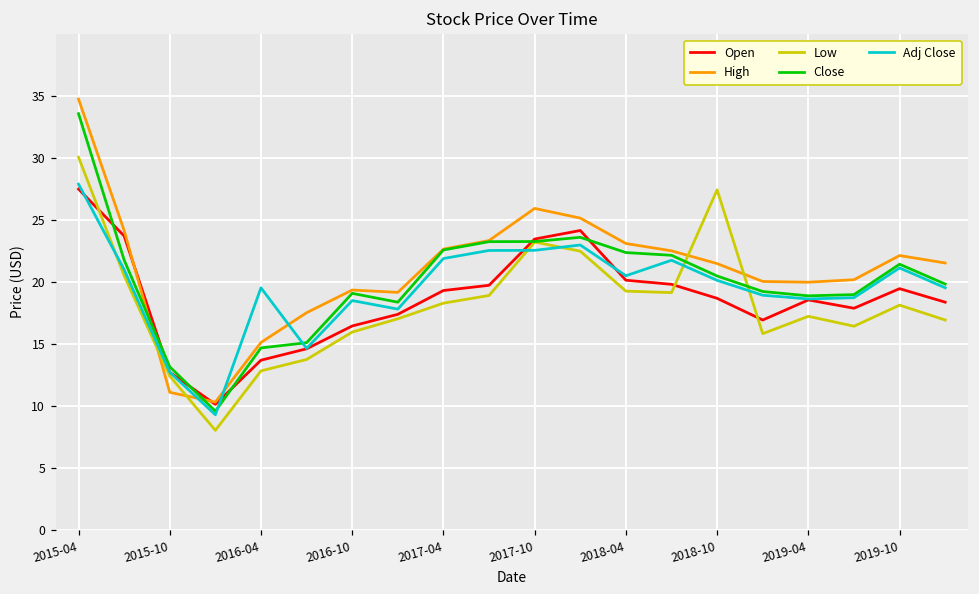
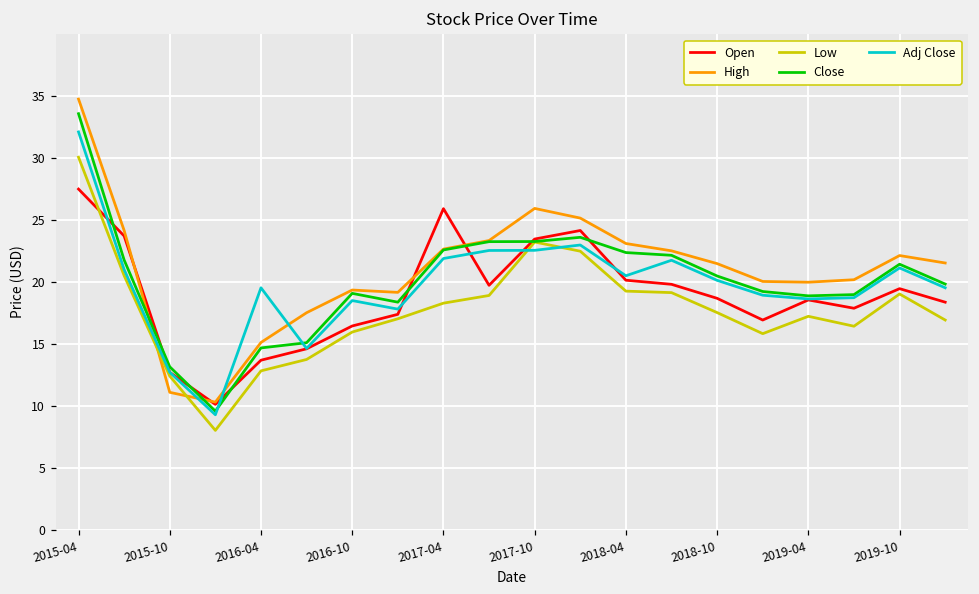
  {
    "Open": {
      "2015-04": 27.5,
      "2016-04": 13.7,
      "2016-10": 16.4,
-     "2017-04": 19.3,
+     "2017-04": 25.9,
      "2018-04": 20.1,
      "2018-10": 18.7,
      "2019-10": 19.4
    },
    "High": {
      "2015-04": 34.7,
      "2015-10": 11.1,
      "2016-04": 15.1,
      "2016-10": 19.3,
      "2017-10": 25.9,
      "2018-04": 23.1,
      "2018-10": 21.5,
      "2019-04": 20.0,
      "2019-10": 22.1
    },
    "Low": {
      "2015-04": 30.0,
      "2015-10": 12.4,
      "2016-04": 12.8,
      "2016-10": 15.9,
      "2017-04": 18.3,
      "2018-04": 19.2,
-     "2018-10": 27.4,
+     "2018-10": 17.5,
      "2019-04": 17.2,
-     "2019-10": 18.1
+     "2019-10": 19.0
    },
    "Close": {
      "2015-04": 33.5,
      "2015-10": 13.1,
      "2016-04": 14.7,
      "2016-10": 19.1,
      "2018-04": 22.3,
      "2018-10": 20.5,
      "2019-04": 18.9,
      "2019-10": 21.4
    },
    "Adj Close": {
-     "2015-04": 27.9,
+     "2015-04": 32.1,
      "2016-04": 19.5,
      "2016-10": 18.5,
      "2017-04": 21.9,
      "2017-10": 22.5,
      "2018-04": 20.5,
      "2018-10": 20.1,
      "2019-10": 21.1
    }
  }
